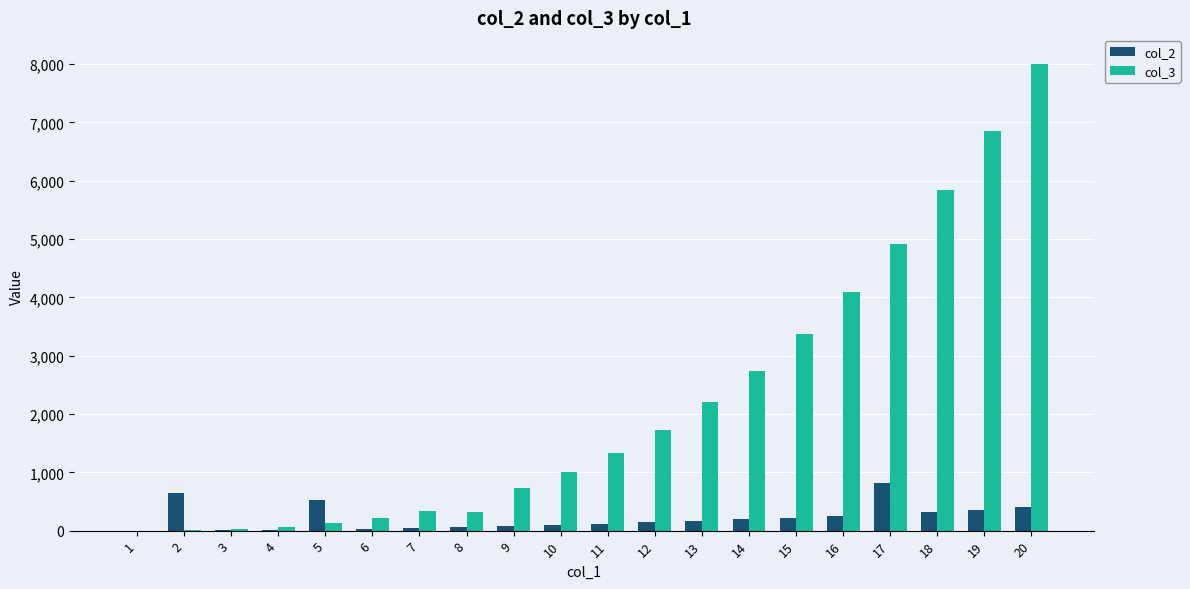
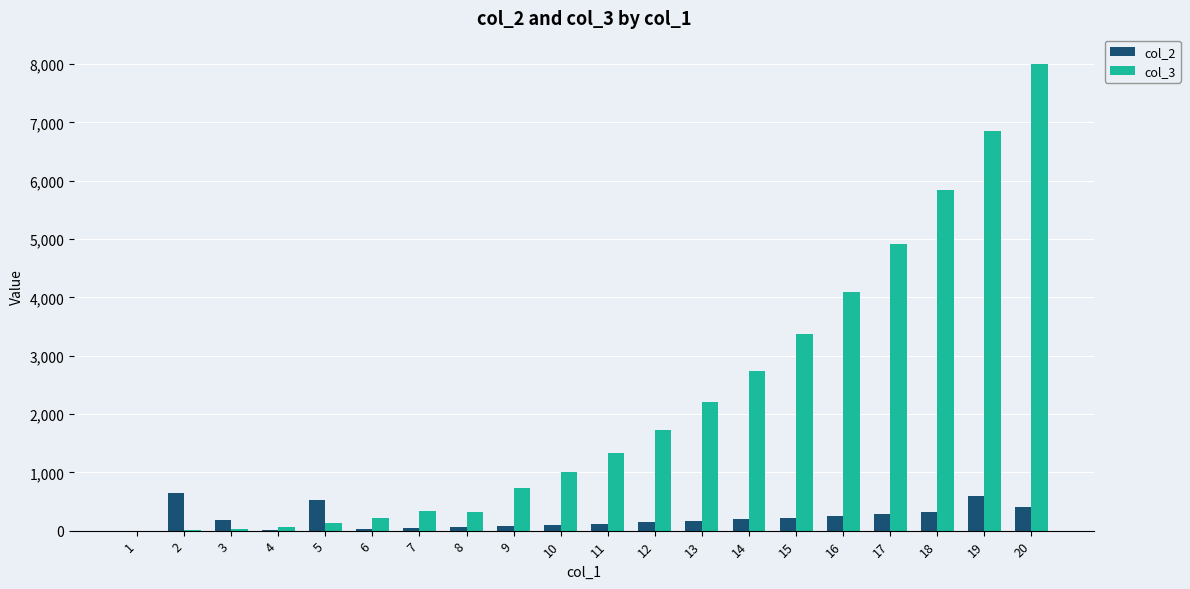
  {
    "col_2": {
      "2": "600",
-     "3": "0",
+     "3": "200",
      "5": "500",
      "7": "0",
      "8": "100",
      "9": "100",
      "10": "100",
      "11": "100",
      "12": "100",
      "13": "200",
      "14": "200",
      "15": "200",
      "16": "300",
-     "17": "800",
+     "17": "300",
      "18": "300",
-     "19": "400",
+     "19": "600",
      "20": "400"
    },
    "col_3": {
      "4": "100",
      "5": "100",
      "6": "200",
      "7": "300",
      "8": "300",
      "9": "700",
      "10": "1,000",
      "11": "1,300",
      "12": "1,700",
      "13": "2,200",
      "14": "2,700",
      "15": "3,400",
      "16": "4,100",
      "17": "4,900",
      "18": "5,800",
      "19": "6,900",
      "20": "8,000"
    }
  }
